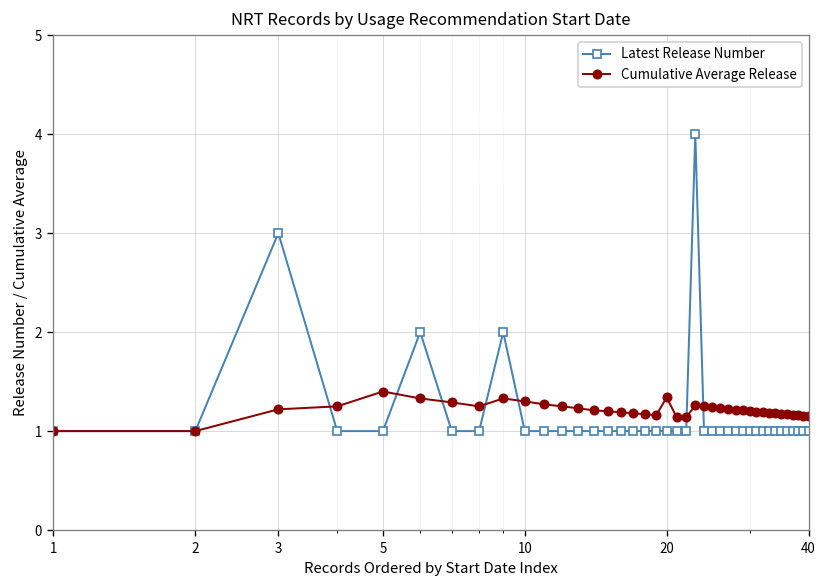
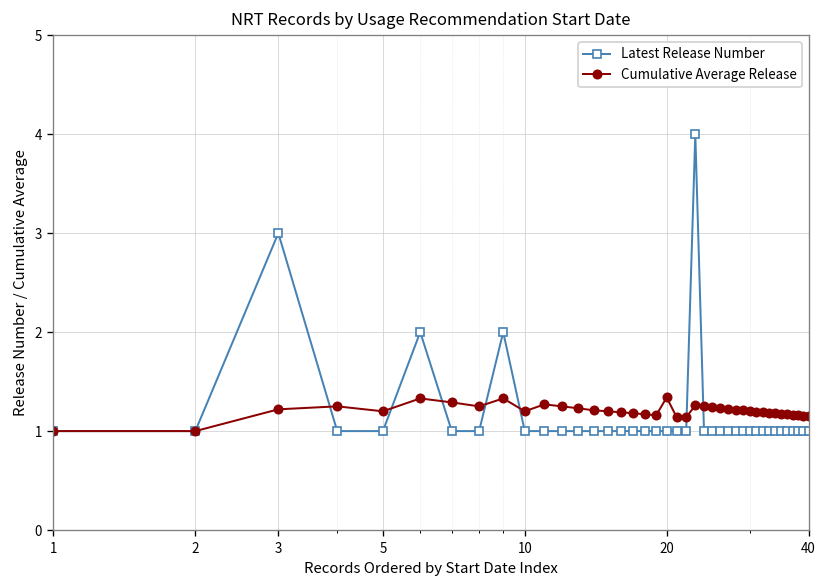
  {
    "Latest Release Number": {
      "3": 3.0,
      "5": 1.0,
      "10": 1.0,
      "20": 1.0,
      "40": 1.0
    },
    "Cumulative Average Release": {
      "3": 1.2,
-     "5": 1.4,
-     "10": 1.3,
+     "5": 1.2,
+     "10": 1.2,
      "20": 1.3,
      "40": 1.2
    }
  }
